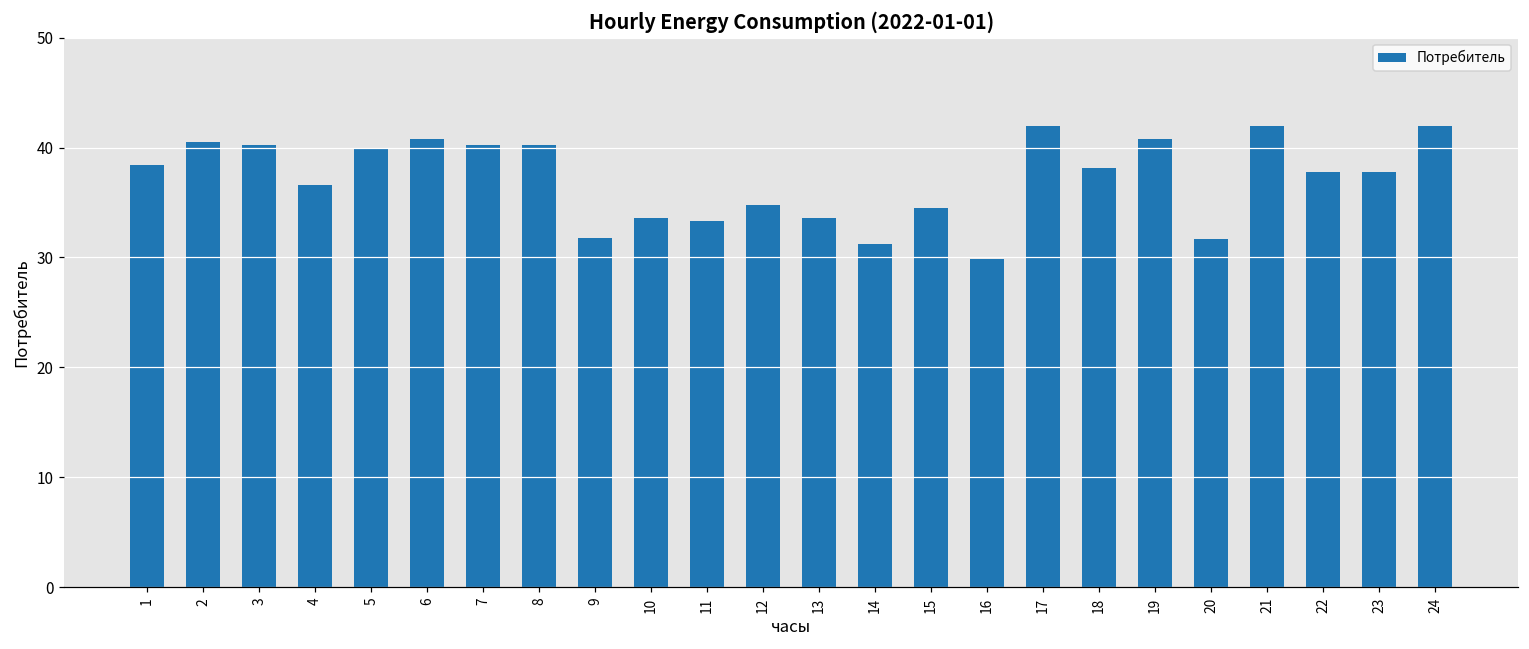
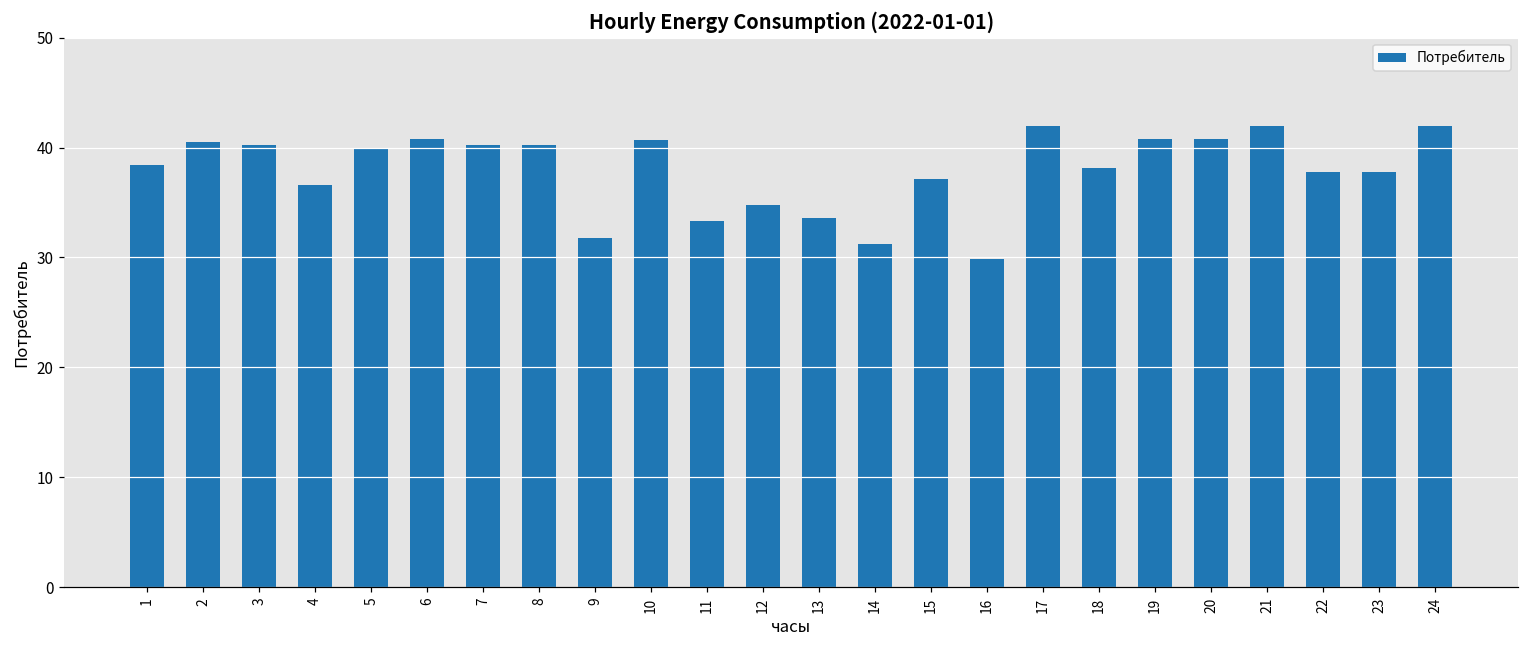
  {
    "1": 38,
    "2": 41,
    "3": 40,
    "4": 37,
    "5": 40,
    "6": 41,
    "7": 40,
    "8": 40,
    "9": 32,
-   "10": 34,
+   "10": 41,
    "11": 33,
    "12": 35,
    "13": 34,
    "14": 31,
-   "15": 35,
+   "15": 37,
    "16": 30,
    "17": 42,
    "18": 38,
    "19": 41,
-   "20": 32,
+   "20": 41,
    "21": 42,
    "22": 38,
    "23": 38,
    "24": 42
  }
